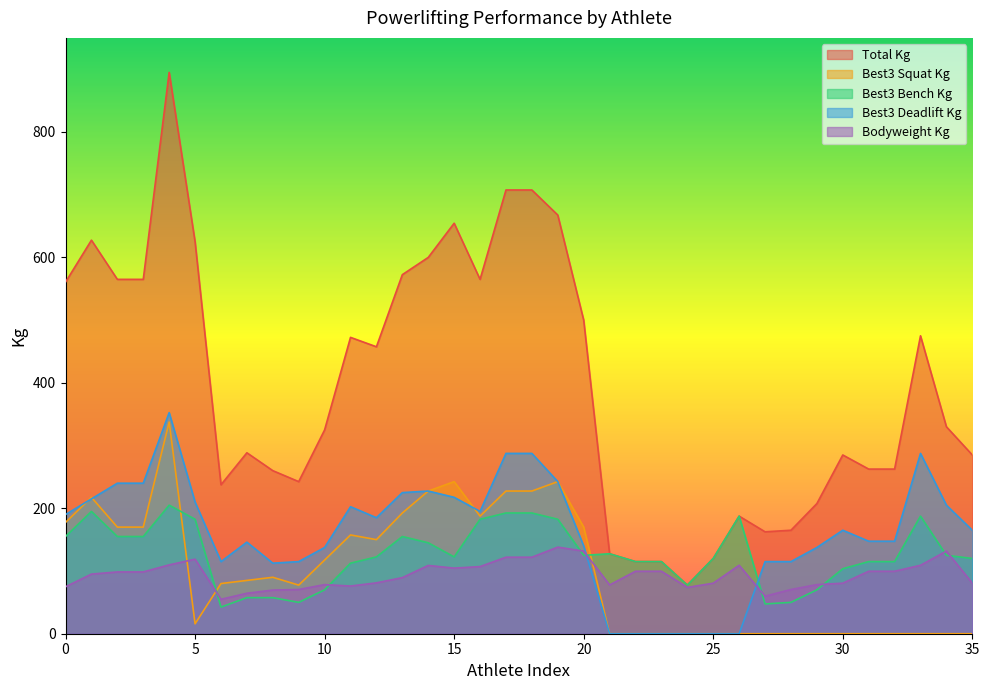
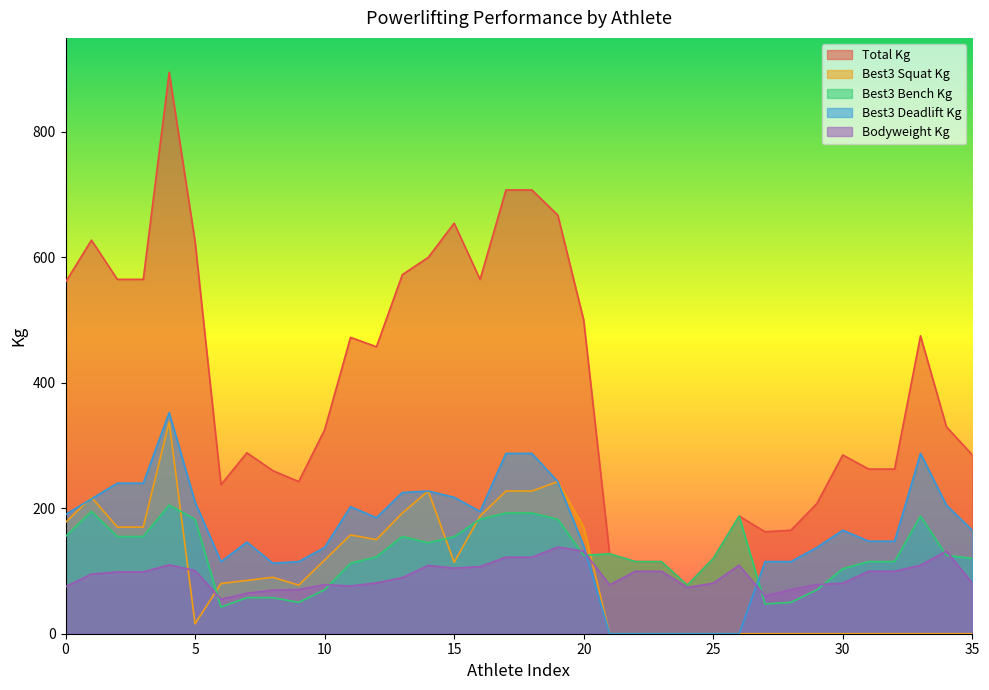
  {
    "Total Kg": {
      "0": 560,
      "5": 630,
      "10": 330,
      "15": 650,
      "20": 500,
      "30": 290,
      "35": 290
    },
    "Best3 Squat Kg": {
      "0": 180,
      "5": 20,
      "10": 120,
-     "15": 240,
+     "15": 110,
      "20": 170,
      "30": 0,
      "35": 0
    },
    "Best3 Bench Kg": {
      "0": 160,
      "5": 180,
      "10": 70,
-     "15": 120,
+     "15": 150,
      "20": 130,
      "30": 100,
      "35": 120
    },
    "Best3 Deadlift Kg": {
      "0": 190,
      "5": 210,
      "10": 140,
      "15": 220,
      "20": 140,
      "30": 170,
      "35": 170
    },
    "Bodyweight Kg": {
      "0": 70,
-     "5": 120,
+     "5": 100,
      "10": 80,
      "15": 100,
      "20": 130,
      "25": 80,
      "30": 80,
      "35": 80
    }
  }
